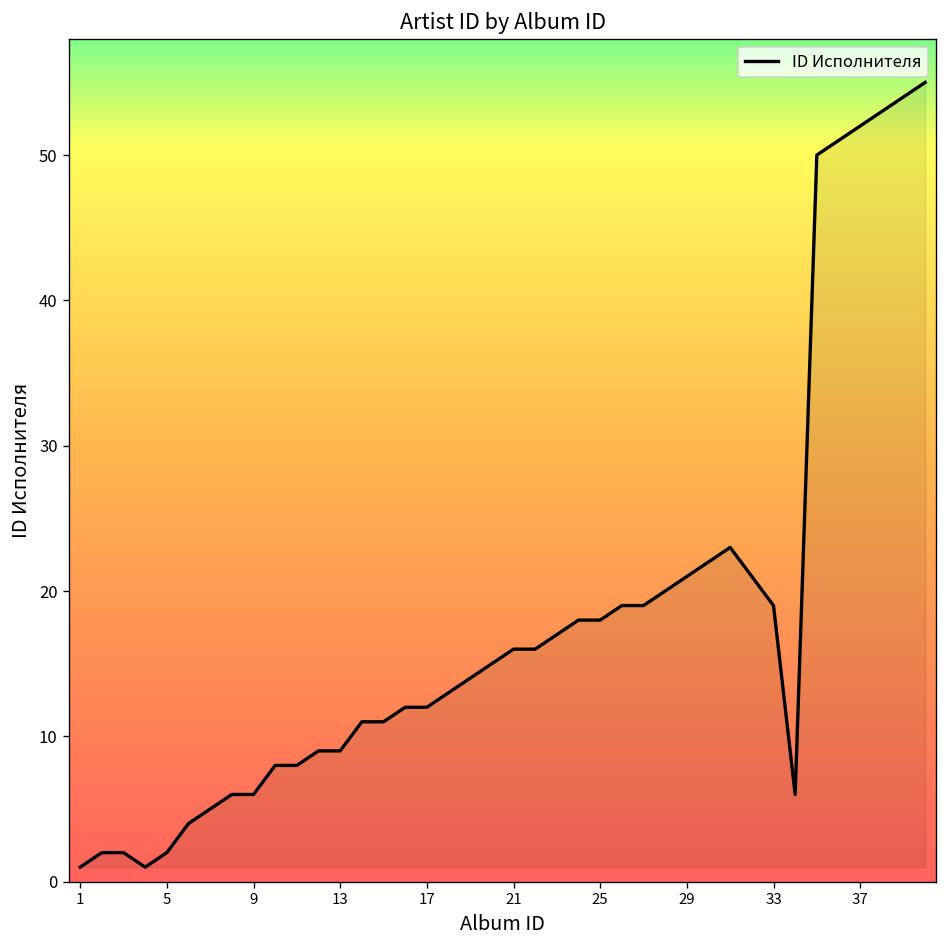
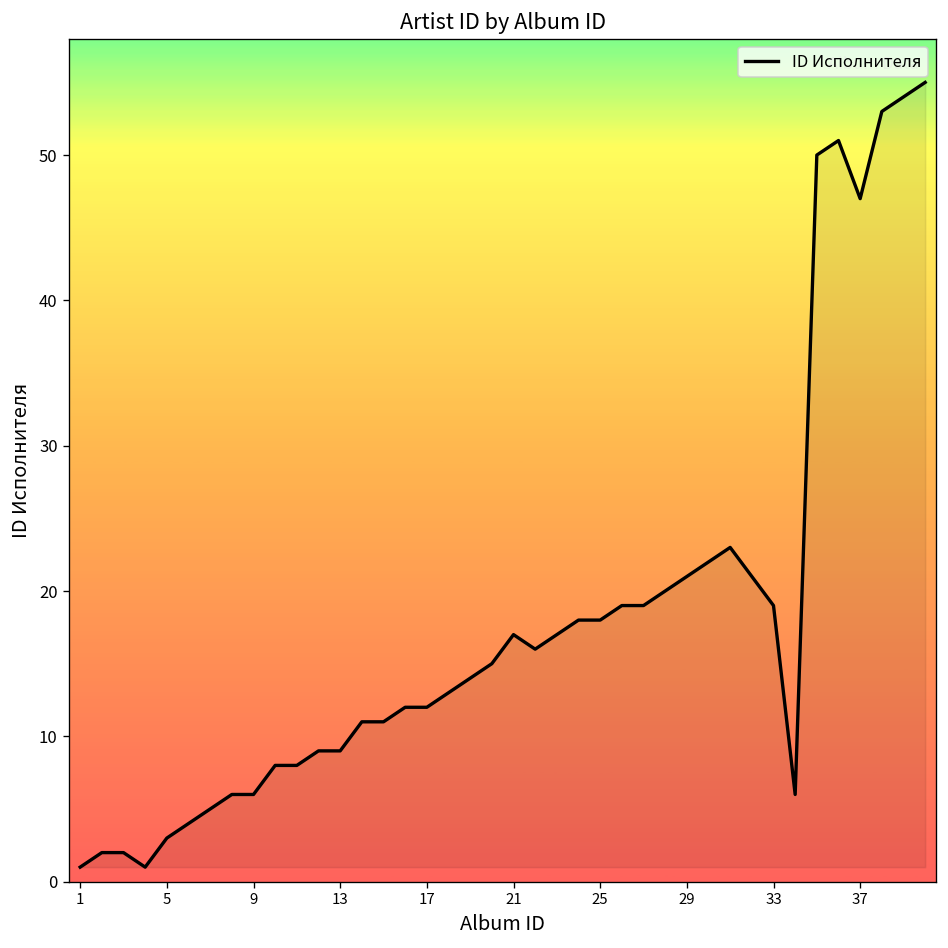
  {
    "1": 1,
-   "5": 2,
+   "5": 3,
    "9": 6,
    "13": 9,
    "17": 12,
-   "21": 16,
+   "21": 17,
    "25": 18,
    "29": 21,
    "33": 19,
-   "37": 52
+   "37": 47
  }
